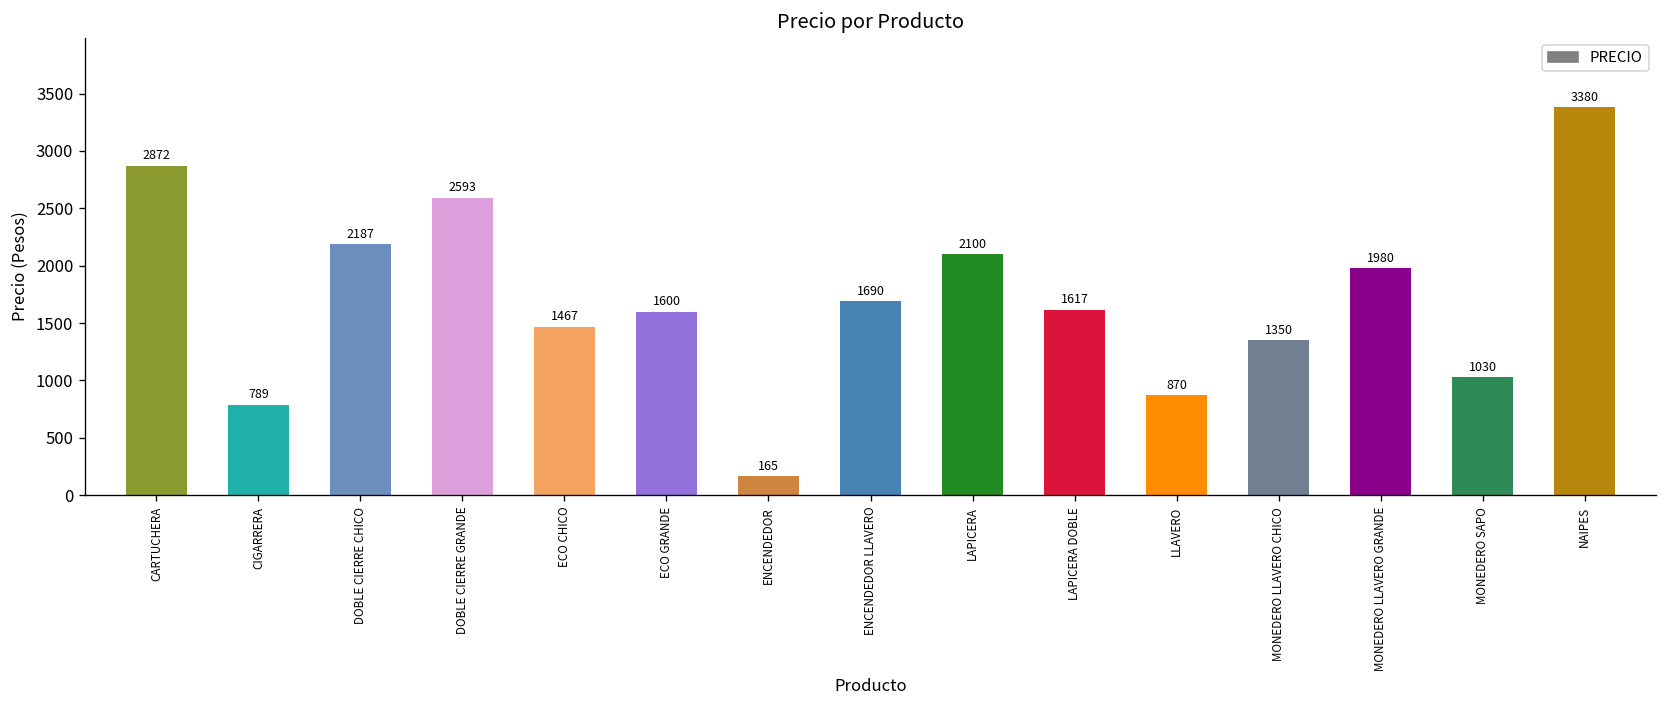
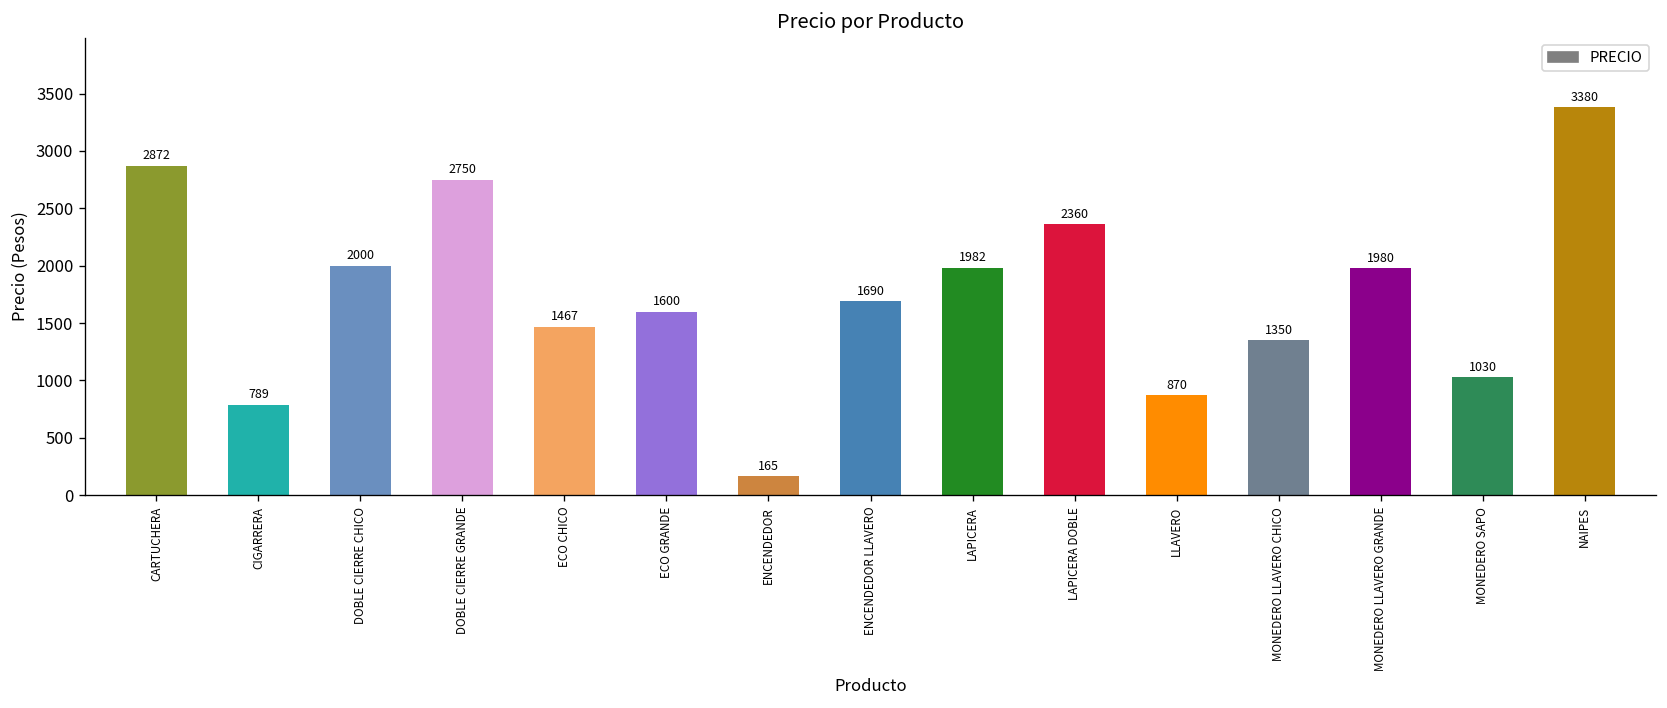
  {
    "CARTUCHERA": 2872,
    "CIGARRERA": 789,
-   "DOBLE CIERRE CHICO": 2187,
-   "DOBLE CIERRE GRANDE": 2593,
+   "DOBLE CIERRE CHICO": 2000,
+   "DOBLE CIERRE GRANDE": 2750,
    "ECO CHICO": 1467,
    "ECO GRANDE": 1600,
    "ENCENDEDOR": 165,
    "ENCENDEDOR LLAVERO": 1690,
-   "LAPICERA": 2100,
-   "LAPICERA DOBLE": 1617,
+   "LAPICERA": 1982,
+   "LAPICERA DOBLE": 2360,
    "LLAVERO": 870,
    "MONEDERO LLAVERO CHICO": 1350,
    "MONEDERO LLAVERO GRANDE": 1980,
    "MONEDERO SAPO": 1030,
    "NAIPES": 3380
  }
